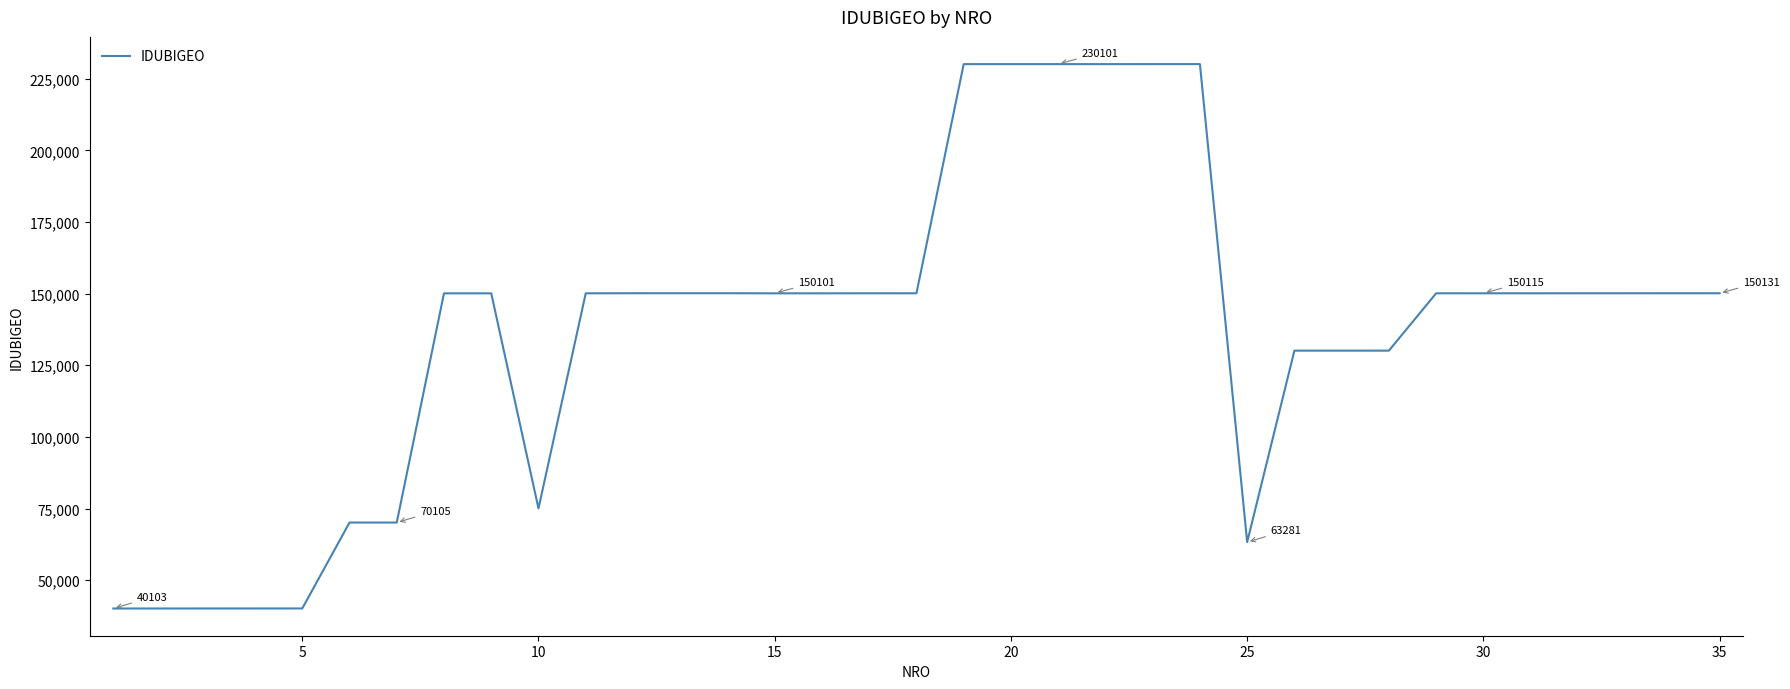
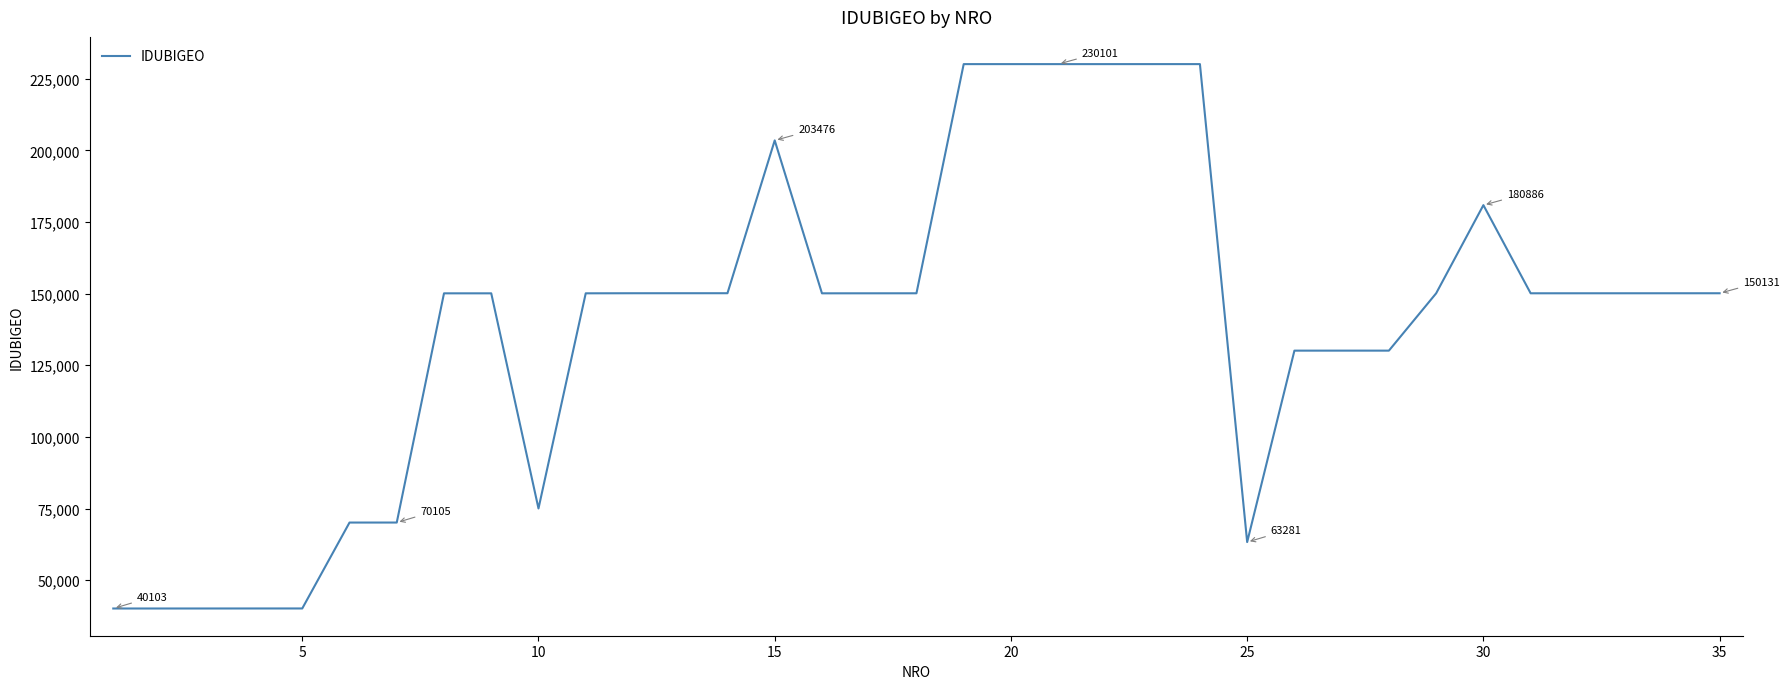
  {
-   "15": 150101,
+   "15": 203476,
    "25": 63281,
-   "30": 150115,
+   "30": 180886,
    "35": 150131
  }
